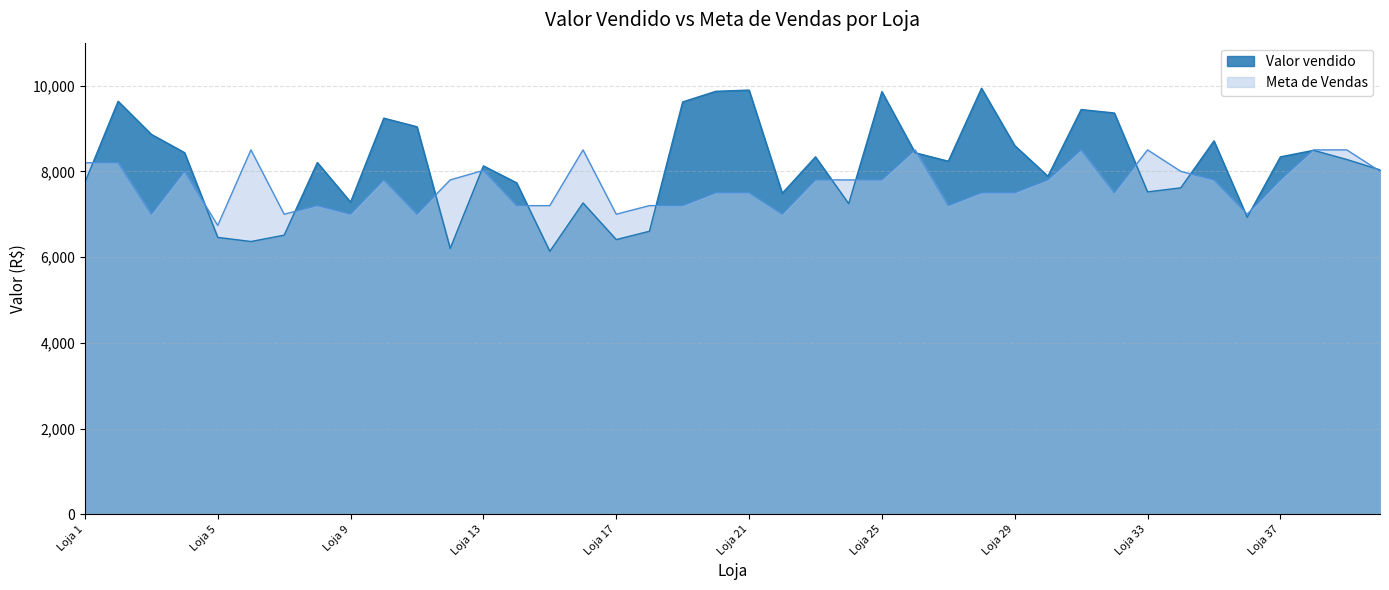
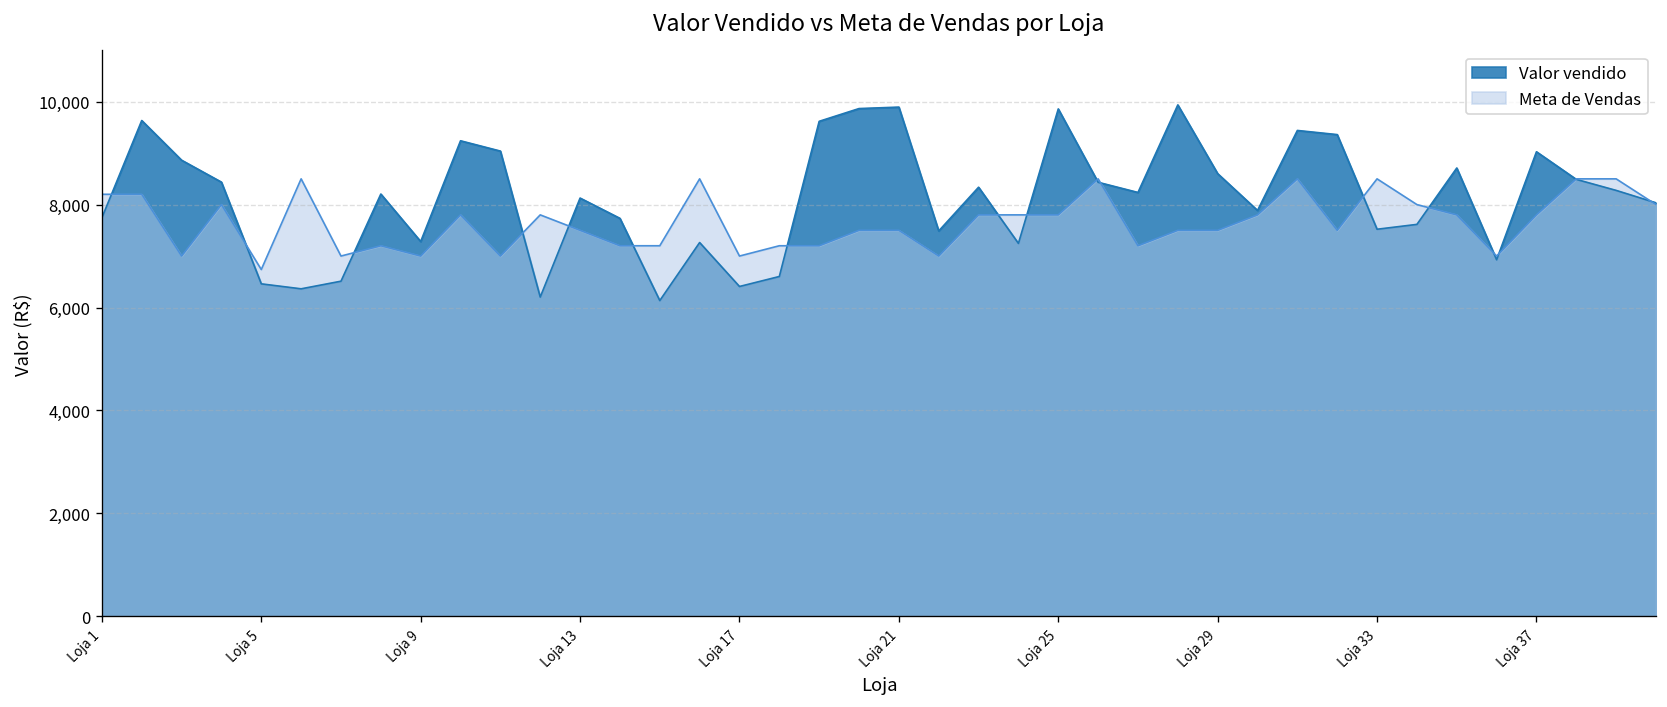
  {
    "Valor vendido": {
      "Loja 1": "7,700",
      "Loja 5": "6,500",
      "Loja 9": "7,300",
      "Loja 13": "8,100",
      "Loja 17": "6,400",
      "Loja 21": "9,900",
      "Loja 25": "9,900",
      "Loja 29": "8,600",
      "Loja 33": "7,500",
-     "Loja 37": "8,300"
+     "Loja 37": "9,000"
    },
    "Meta de Vendas": {
      "Loja 1": "8,200",
      "Loja 5": "6,700",
      "Loja 9": "7,000",
-     "Loja 13": "8,000",
+     "Loja 13": "7,500",
      "Loja 17": "7,000",
      "Loja 21": "7,500",
      "Loja 25": "7,800",
      "Loja 29": "7,500",
      "Loja 33": "8,500",
      "Loja 37": "7,800"
    }
  }
